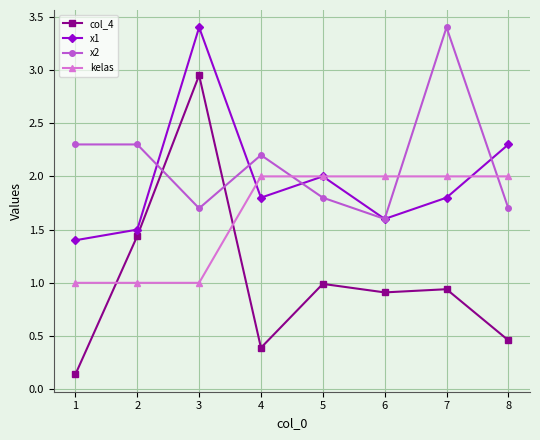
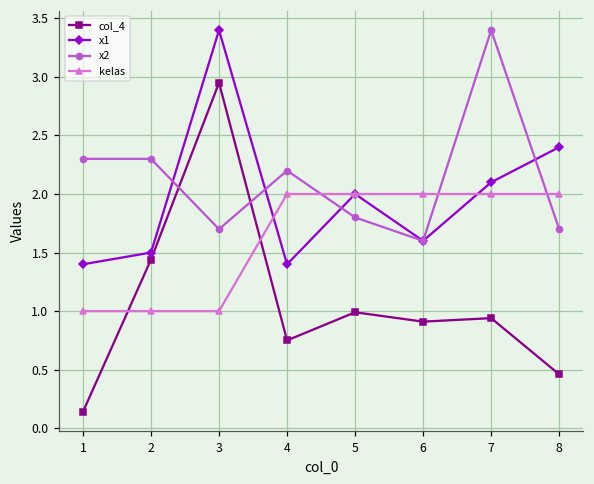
  {
    "col_4": {
      "1": 0.14,
      "2": 1.44,
      "3": 2.95,
-     "4": 0.39,
+     "4": 0.75,
      "5": 0.99,
      "6": 0.91,
      "7": 0.94,
      "8": 0.46
    },
    "x1": {
      "1": 1.4,
      "2": 1.5,
      "3": 3.4,
-     "4": 1.8,
-     "7": 1.8,
-     "8": 2.3
+     "4": 1.4,
+     "7": 2.1,
+     "8": 2.4
    }
  }
